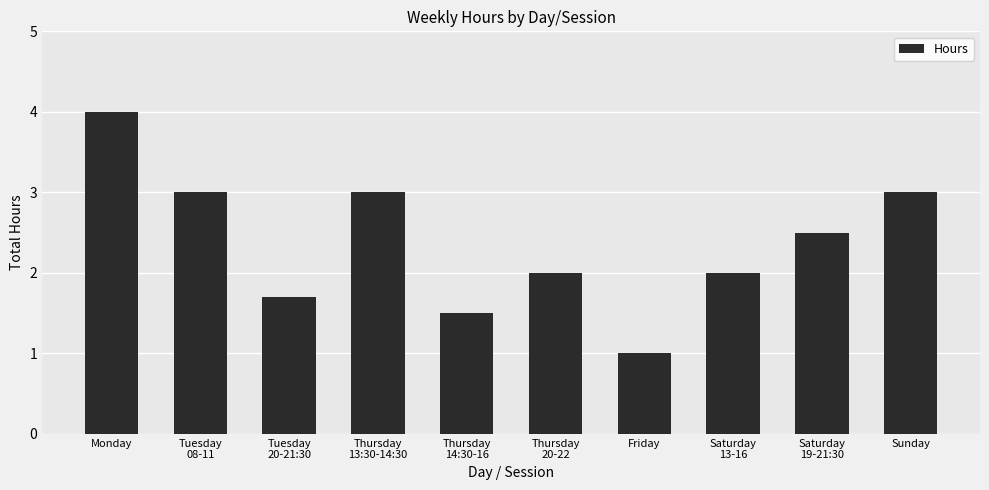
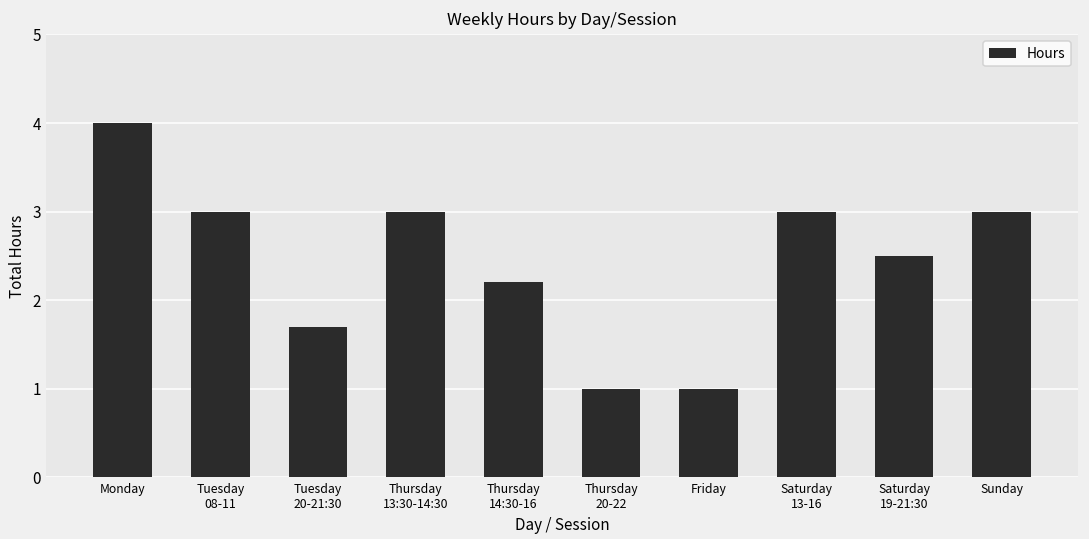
  {
    "Monday": 4.0,
    "Tuesday 08-11": 3.0,
    "Tuesday 20-21:30": 1.7,
    "Thursday 13:30-14:30": 3.0,
-   "Thursday 14:30-16": 1.5,
-   "Thursday 20-22": 2,
+   "Thursday 14:30-16": 2.2,
+   "Thursday 20-22": 1,
    "Friday": 1.0,
-   "Saturday 13-16": 2,
+   "Saturday 13-16": 3,
    "Saturday 19-21:30": 2.5,
    "Sunday": 3.0
  }
